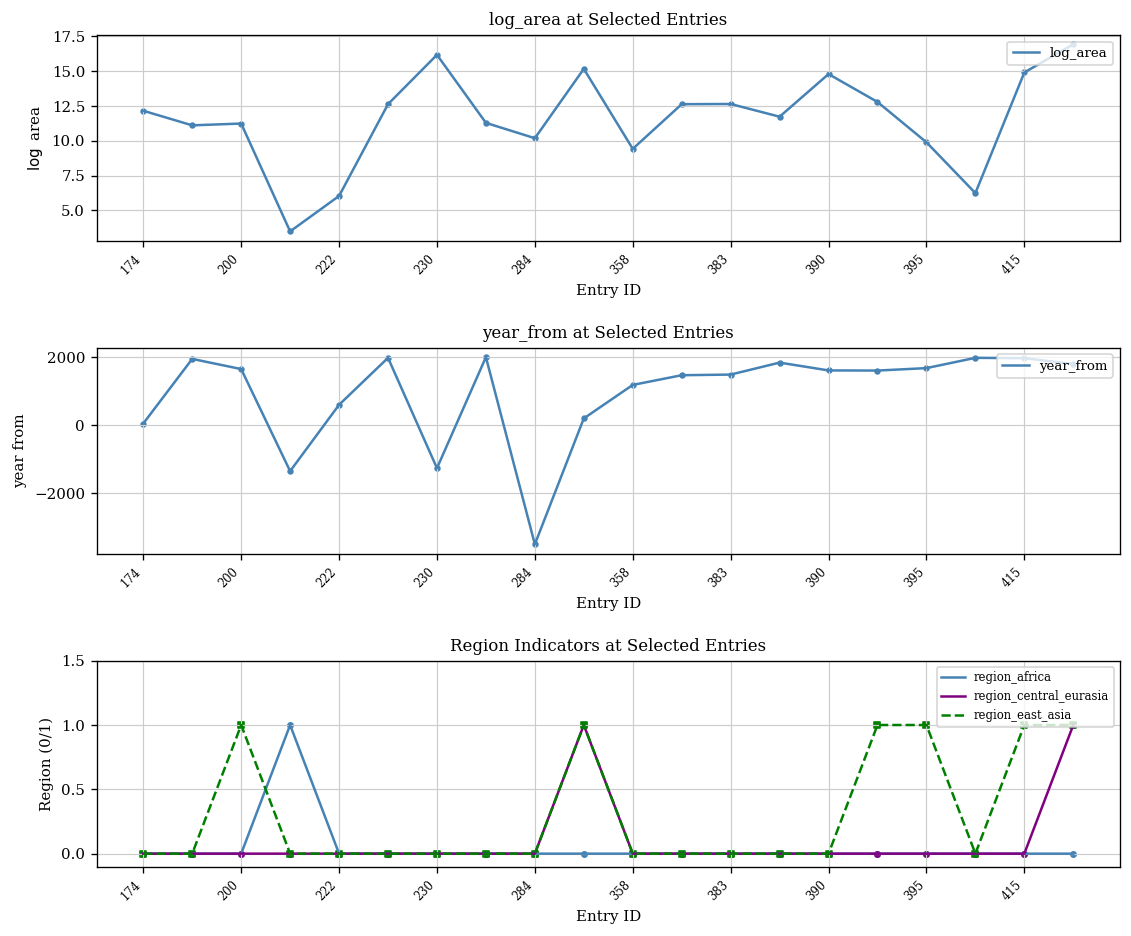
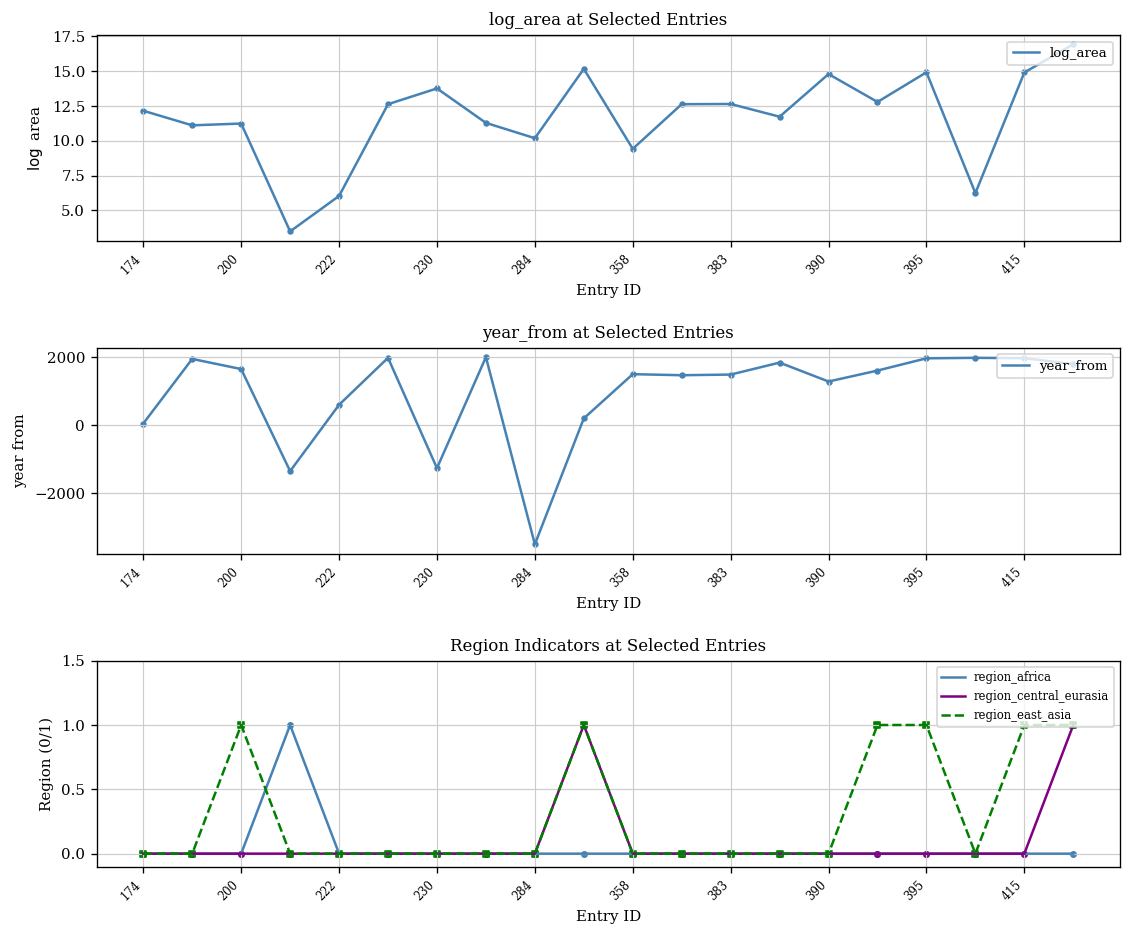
  {
    "log_area at Selected Entries": {
      "174": 12.1,
      "200": 11.2,
      "222": 6.0,
-     "230": 16.2,
+     "230": 13.7,
      "284": 10.2,
      "358": 9.4,
      "383": 12.6,
      "390": 14.8,
-     "395": 9.9,
+     "395": 14.9,
      "415": 14.9
    },
    "year_from at Selected Entries": {
      "174": 100,
      "200": 1700,
      "222": 600,
      "230": -1300,
      "284": -3500,
-     "358": 1200,
+     "358": 1500,
      "383": 1500,
-     "390": 1600,
-     "395": 1700
+     "390": 1300,
+     "395": 2000
    },
    "Region Indicators at Selected Entries": {
      "region_east_asia": {
        "200": 1.00,
        "395": 1.00,
        "415": 1.00
      }
    }
  }
